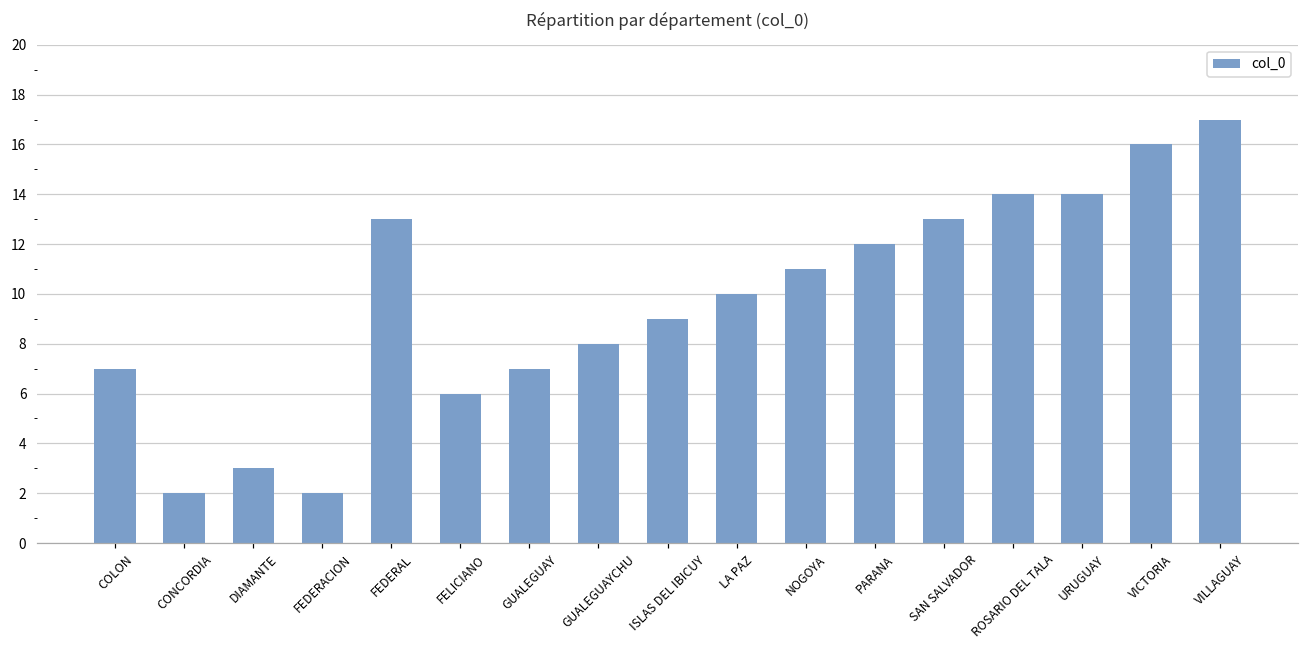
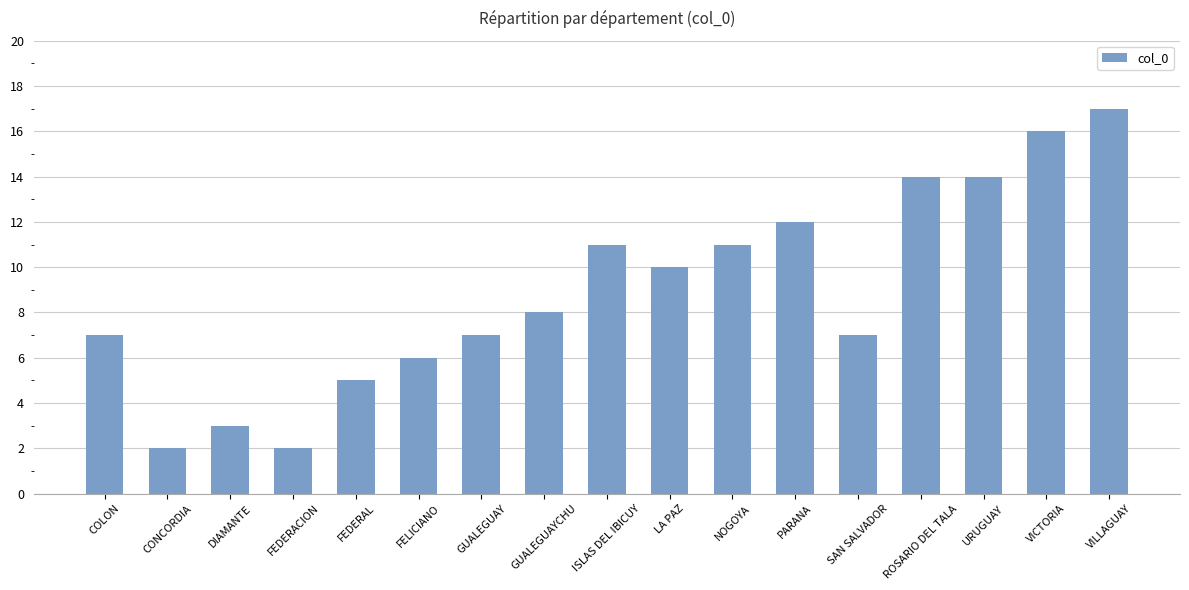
  {
    "COLON": 7,
    "CONCORDIA": 2,
    "DIAMANTE": 3,
    "FEDERACION": 2,
-   "FEDERAL": 13,
+   "FEDERAL": 5,
    "FELICIANO": 6,
    "GUALEGUAY": 7,
    "GUALEGUAYCHU": 8,
-   "ISLAS DEL IBICUY": 9,
+   "ISLAS DEL IBICUY": 11,
    "LA PAZ": 10,
    "NOGOYA": 11,
    "PARANA": 12,
-   "SAN SALVADOR": 13,
+   "SAN SALVADOR": 7,
    "ROSARIO DEL TALA": 14,
    "URUGUAY": 14,
    "VICTORIA": 16,
    "VILLAGUAY": 17
  }
